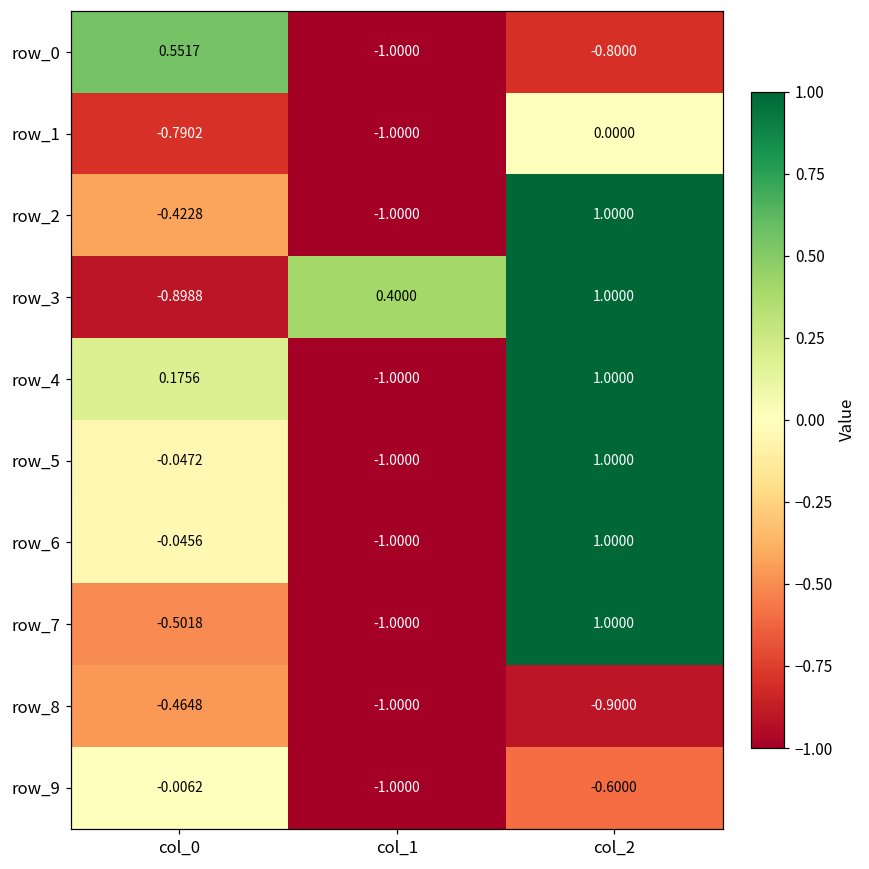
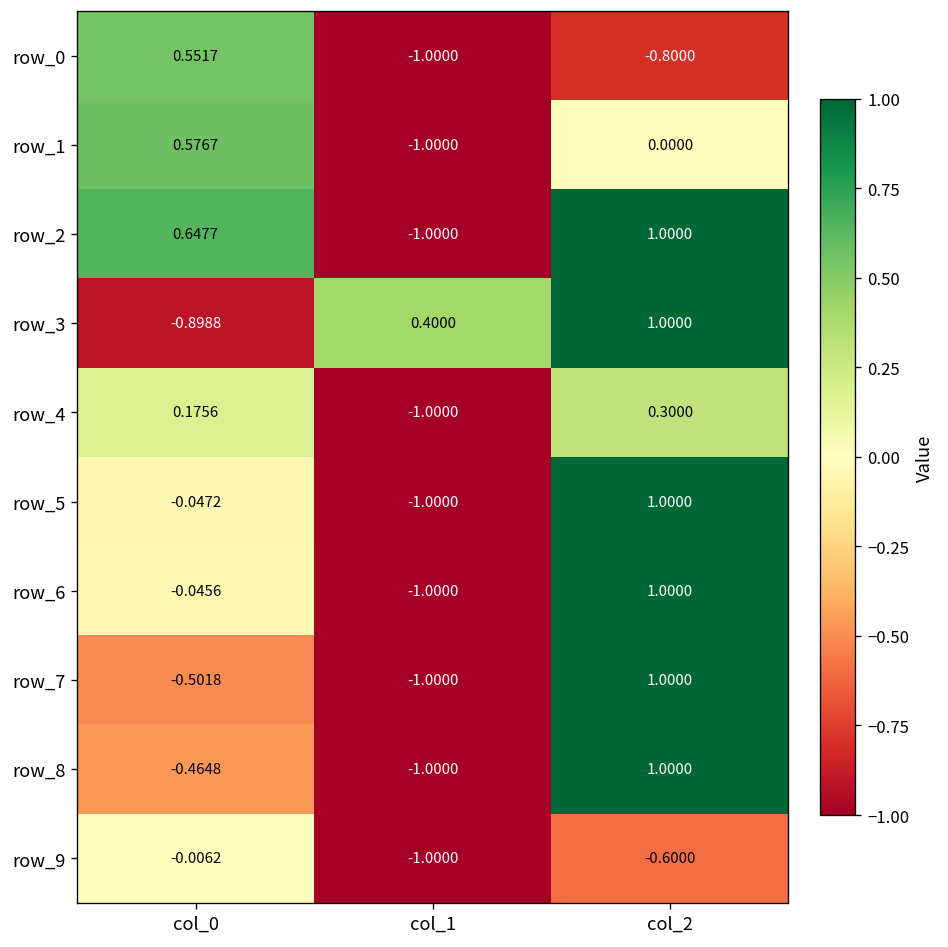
  {
    "row_0": {
      "col_0": 0.5517,
      "col_1": -1.0000,
      "col_2": -0.8000
    },
    "row_1": {
-     "col_0": -0.7902,
+     "col_0": 0.5767,
      "col_1": -1.0000,
      "col_2": 0.0000
    },
    "row_2": {
-     "col_0": -0.4228,
+     "col_0": 0.6477,
      "col_1": -1.0000,
      "col_2": 1.0000
    },
    "row_3": {
      "col_0": -0.8988,
      "col_1": 0.4000,
      "col_2": 1.0000
    },
    "row_4": {
      "col_0": 0.1756,
      "col_1": -1.0000,
-     "col_2": 1.0000
+     "col_2": 0.3000
    },
    "row_5": {
      "col_0": -0.0472,
      "col_1": -1.0000,
      "col_2": 1.0000
    },
    "row_6": {
      "col_0": -0.0456,
      "col_1": -1.0000,
      "col_2": 1.0000
    },
    "row_7": {
      "col_0": -0.5018,
      "col_1": -1.0000,
      "col_2": 1.0000
    },
    "row_8": {
      "col_0": -0.4648,
      "col_1": -1.0000,
-     "col_2": -0.9000
+     "col_2": 1.0000
    },
    "row_9": {
      "col_0": -0.0062,
      "col_1": -1.0000,
      "col_2": -0.6000
    }
  }
